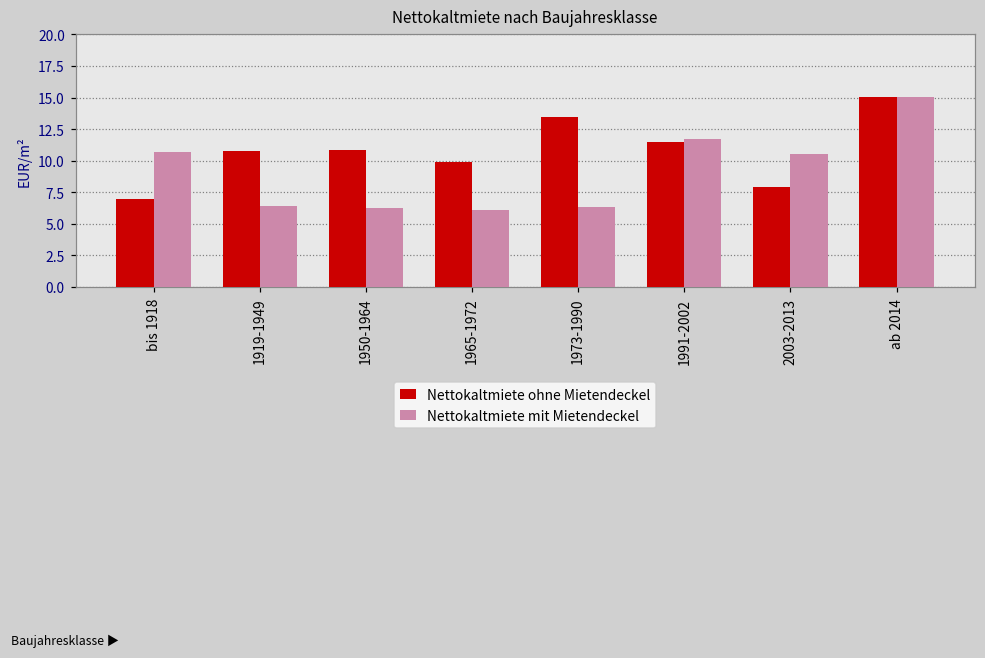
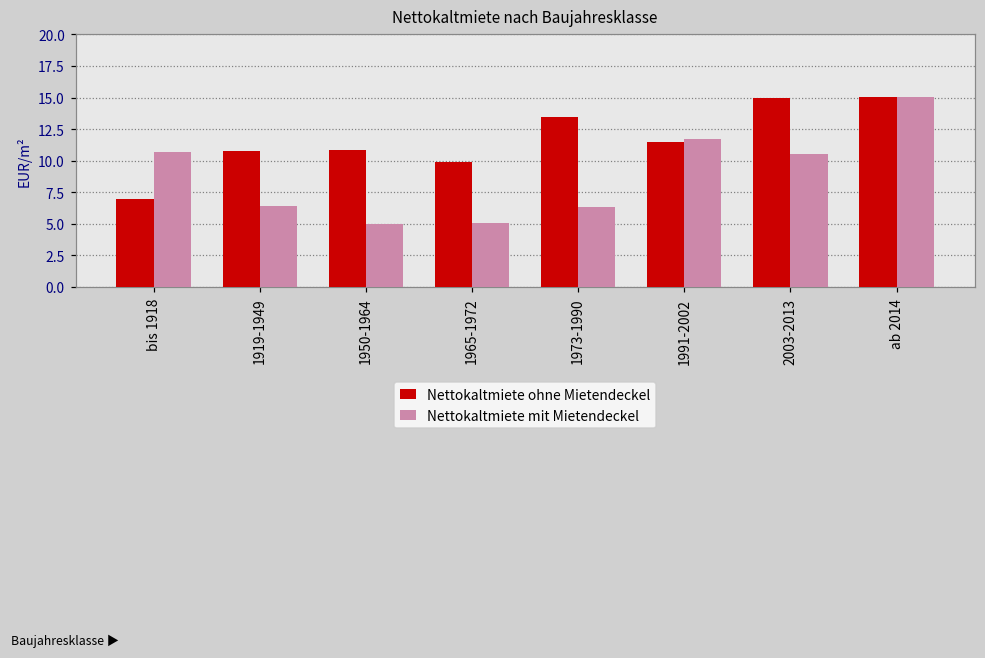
  {
    "Nettokaltmiete ohne Mietendeckel": {
      "bis 1918": 7.0,
      "1919-1949": 10.8,
      "1950-1964": 10.9,
      "1965-1972": 9.9,
      "1973-1990": 13.5,
      "1991-2002": 11.5,
-     "2003-2013": 7.9,
+     "2003-2013": 15.0,
      "ab 2014": 15.0
    },
    "Nettokaltmiete mit Mietendeckel": {
      "bis 1918": 10.7,
      "1919-1949": 6.4,
-     "1950-1964": 6.3,
-     "1965-1972": 6.1,
+     "1950-1964": 5.0,
+     "1965-1972": 5.0,
      "1973-1990": 6.3,
      "1991-2002": 11.8,
      "2003-2013": 10.5,
      "ab 2014": 15.0
    }
  }
